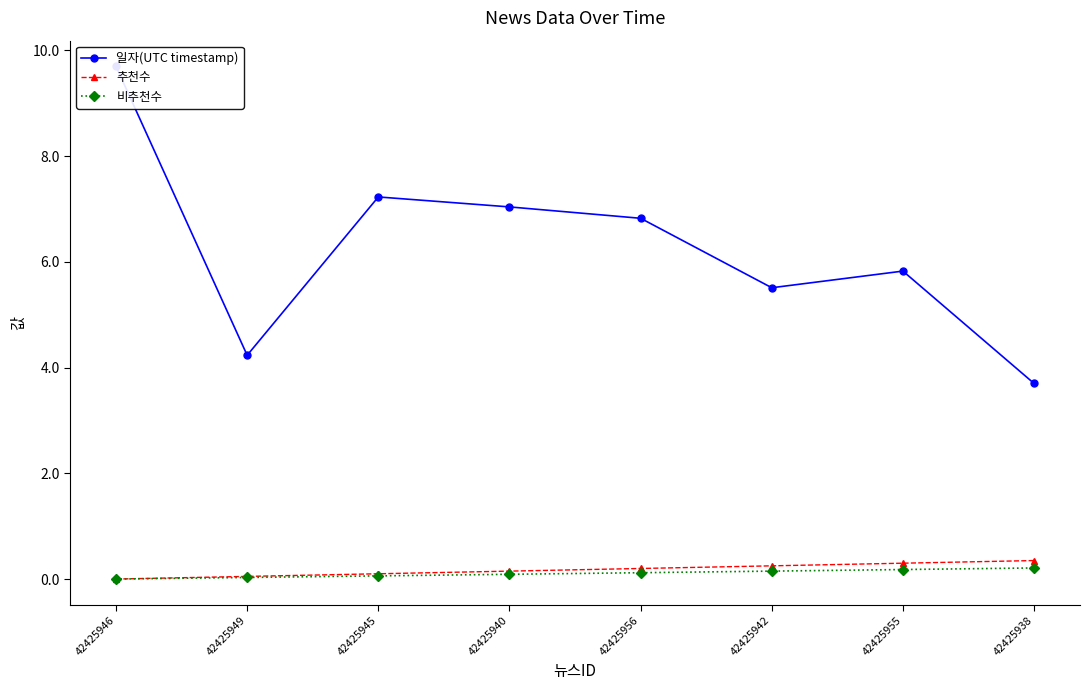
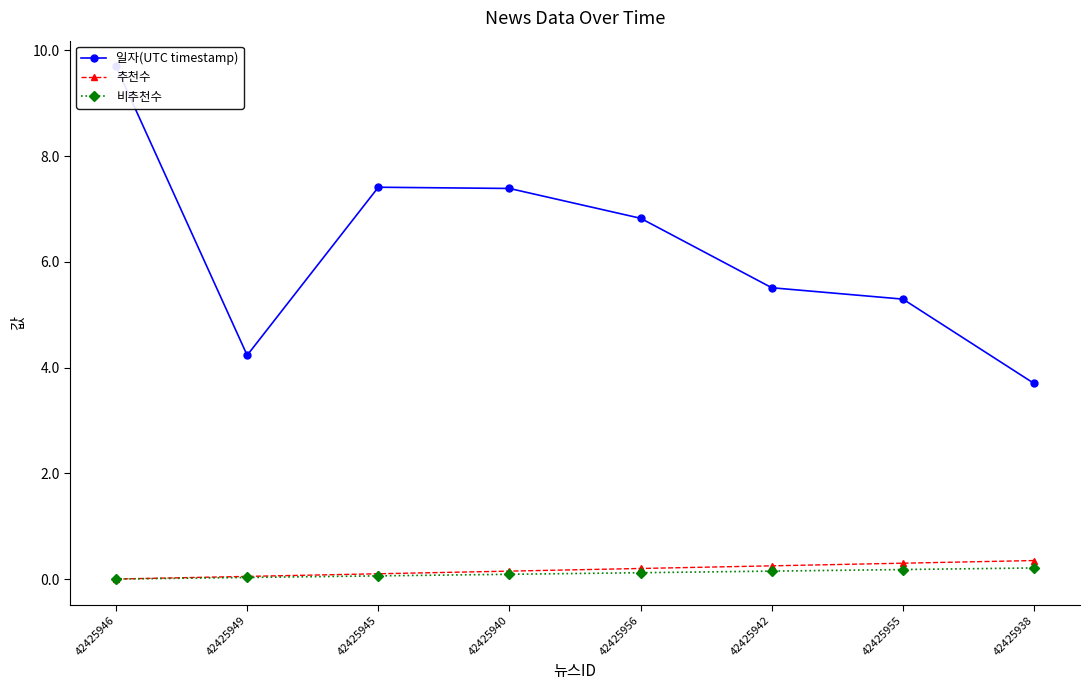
  {
    "일자(UTC timestamp)": {
      "42425949": 4.2,
-     "42425945": 7.2,
-     "42425940": 7.0,
+     "42425945": 7.4,
+     "42425940": 7.4,
      "42425956": 6.8,
      "42425942": 5.5,
-     "42425955": 5.8,
+     "42425955": 5.3,
      "42425938": 3.7
    },
    "추천수": {
      "42425940": 0.2,
      "42425956": 0.2,
      "42425942": 0.3,
      "42425955": 0.3,
      "42425938": 0.4
    },
    "비추천수": {
      "42425940": 0.1,
      "42425956": 0.1,
      "42425942": 0.2,
      "42425955": 0.2,
      "42425938": 0.2
    }
  }
